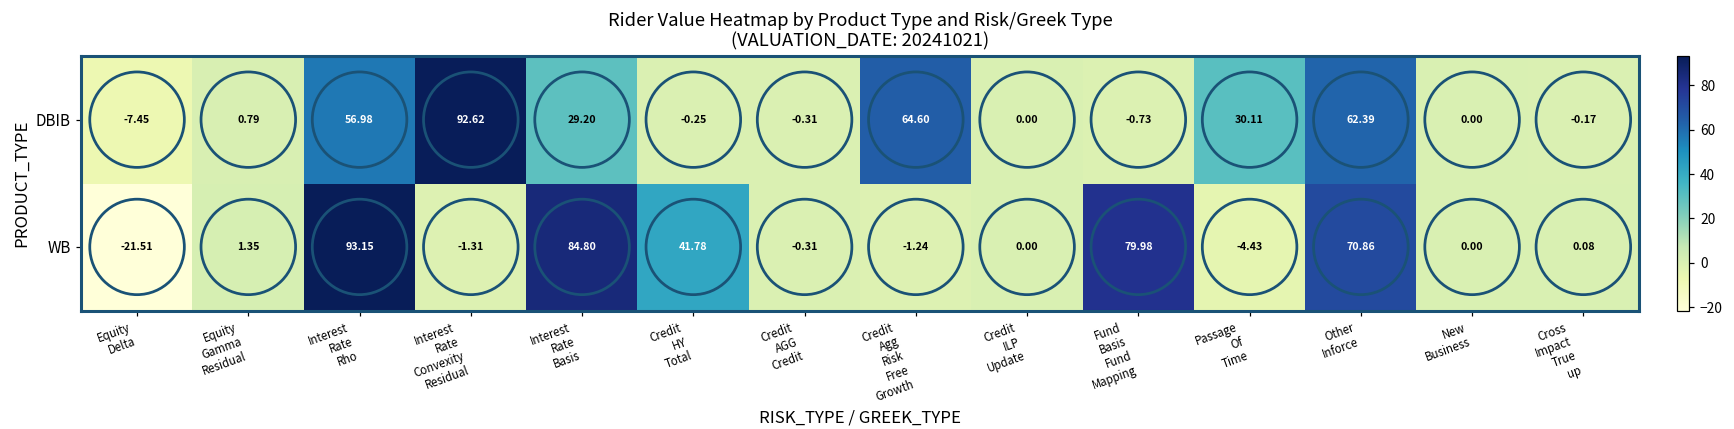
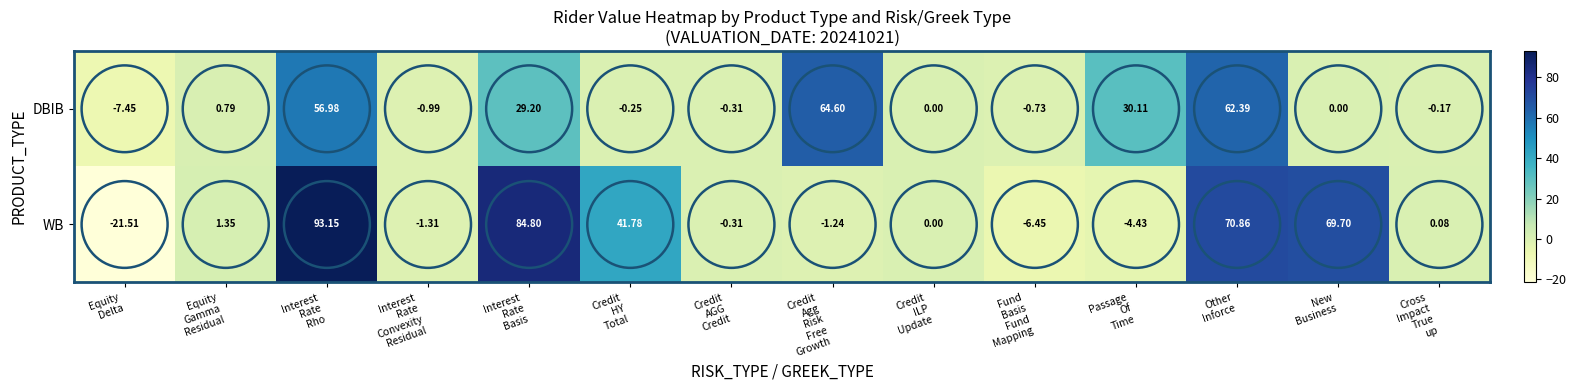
  {
    "DBIB": {
      "Equity Delta": -7.45,
      "Equity Gamma Residual": 0.79,
      "Interest Rate Rho": 56.98,
-     "Interest Rate Convexity Residual": 92.62,
+     "Interest Rate Convexity Residual": -0.99,
      "Interest Rate Basis": 29.20,
      "Credit HY Total": -0.25,
      "Credit AGG Credit": -0.31,
      "Credit Agg Risk Free Growth": 64.60,
      "Credit ILP Update": 0.00,
      "Fund Basis Fund Mapping": -0.73,
      "Passage Of Time": 30.11,
      "Other Inforce": 62.39,
      "New Business": 0.00,
      "Cross Impact True up": -0.17
    },
    "WB": {
      "Equity Delta": -21.51,
      "Equity Gamma Residual": 1.35,
      "Interest Rate Rho": 93.15,
      "Interest Rate Convexity Residual": -1.31,
      "Interest Rate Basis": 84.80,
      "Credit HY Total": 41.78,
      "Credit AGG Credit": -0.31,
      "Credit Agg Risk Free Growth": -1.24,
      "Credit ILP Update": 0.00,
-     "Fund Basis Fund Mapping": 79.98,
+     "Fund Basis Fund Mapping": -6.45,
      "Passage Of Time": -4.43,
      "Other Inforce": 70.86,
-     "New Business": 0.00,
+     "New Business": 69.70,
      "Cross Impact True up": 0.08
    }
  }
